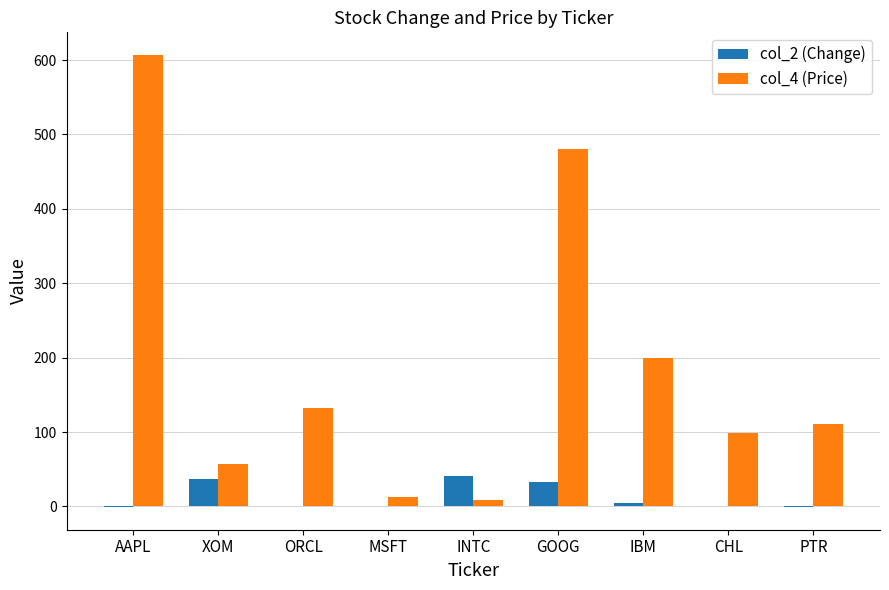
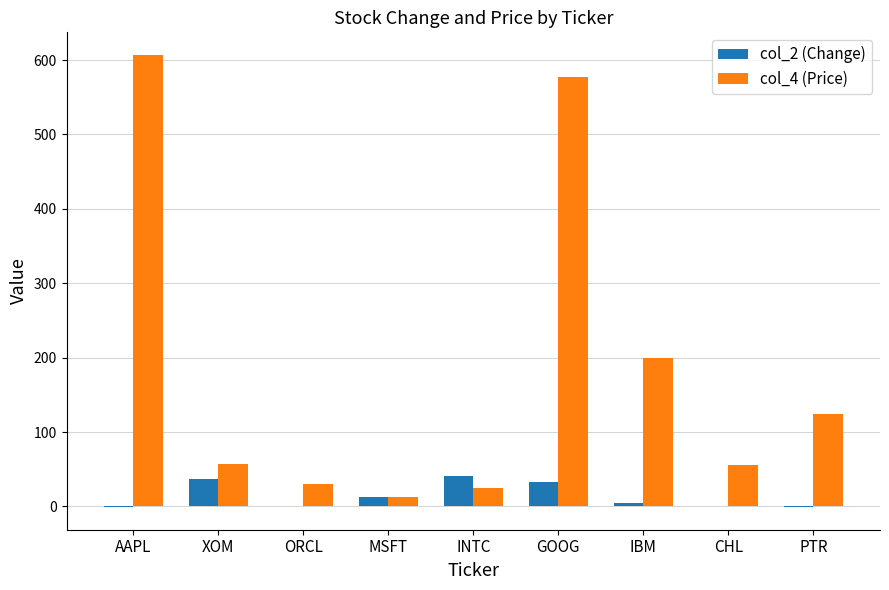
  {
    "col_2 (Change)": {
      "XOM": 40,
-     "MSFT": 0,
+     "MSFT": 10,
      "INTC": 40,
      "GOOG": 30,
      "IBM": 0
    },
    "col_4 (Price)": {
      "AAPL": 610,
      "XOM": 60,
-     "ORCL": 130,
+     "ORCL": 30,
      "MSFT": 10,
-     "INTC": 10,
-     "GOOG": 480,
+     "INTC": 30,
+     "GOOG": 580,
      "IBM": 200,
-     "CHL": 100,
-     "PTR": 110
+     "CHL": 60,
+     "PTR": 120
    }
  }
